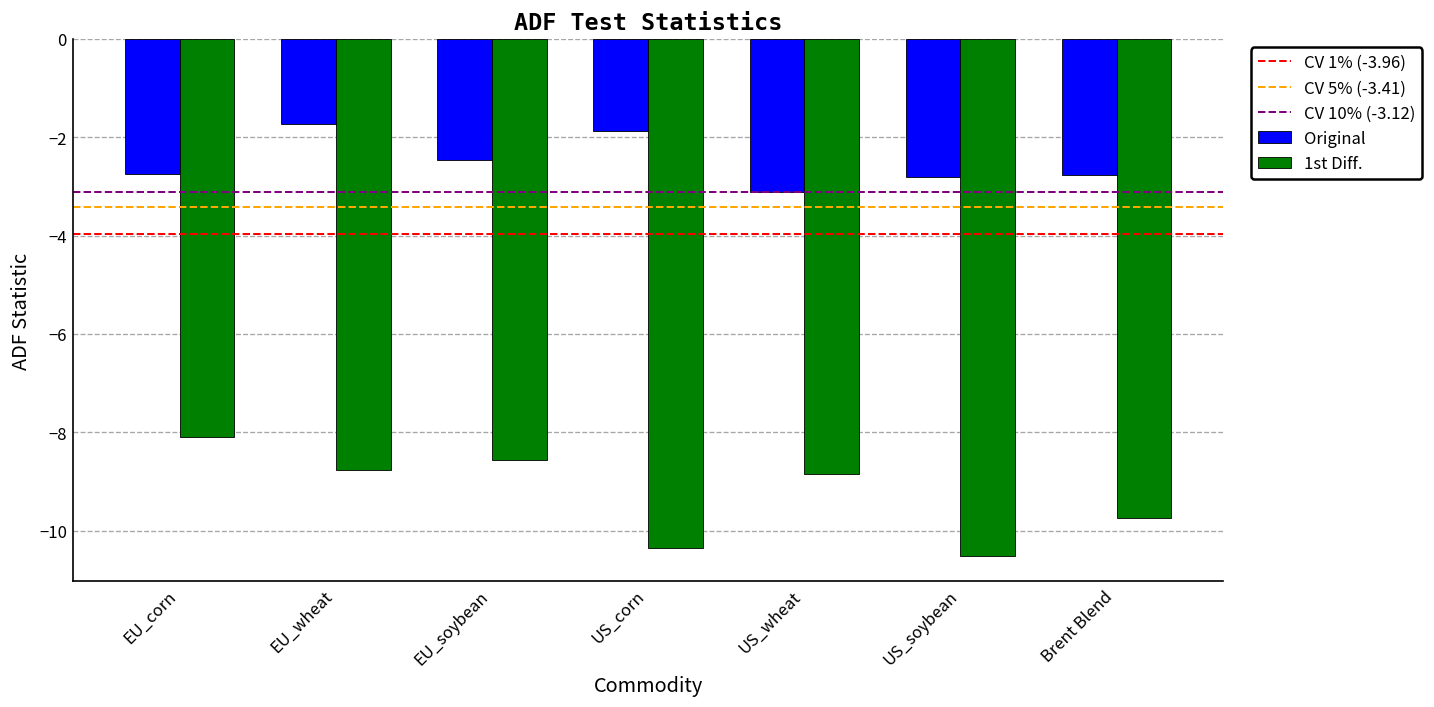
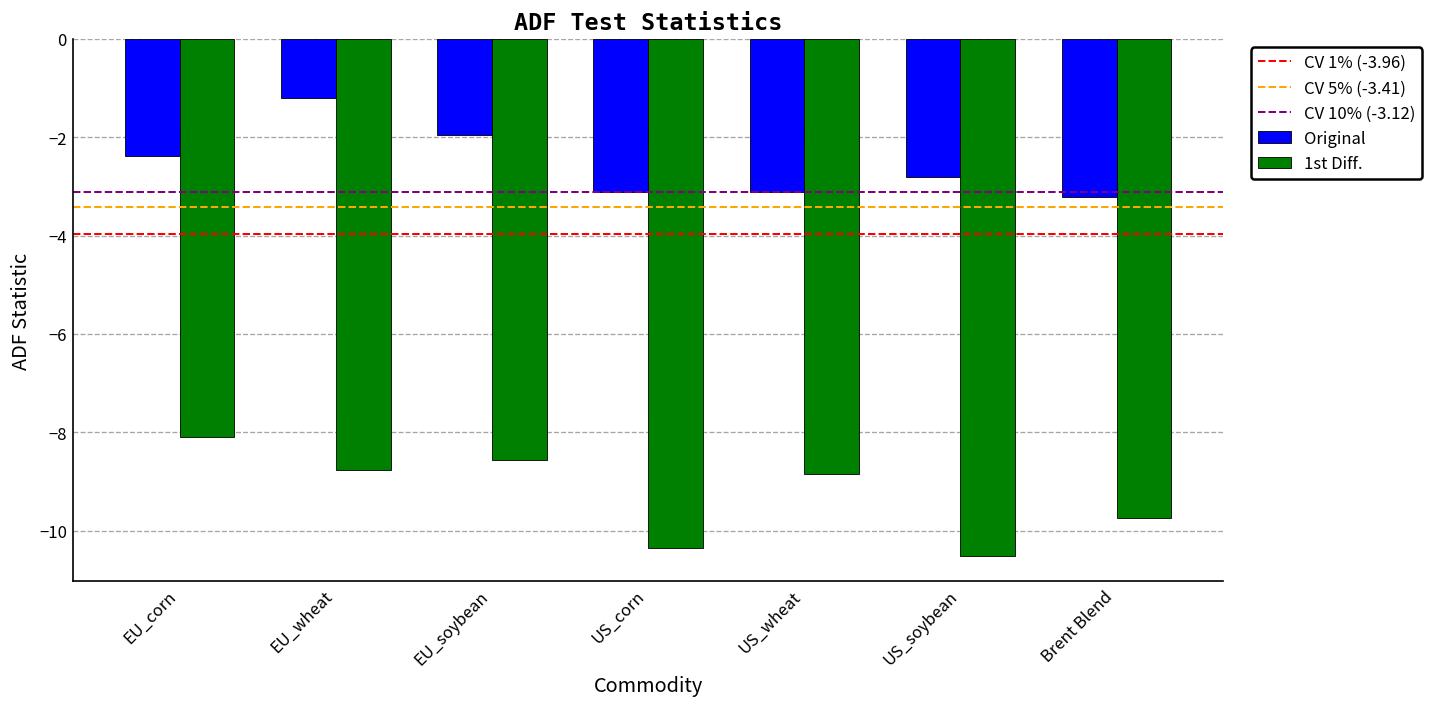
  {
    "Original": {
-     "EU_corn": -2.7,
-     "EU_wheat": -1.7,
-     "EU_soybean": -2.5,
-     "US_corn": -1.9,
+     "EU_corn": -2.4,
+     "EU_wheat": -1.2,
+     "EU_soybean": -2.0,
+     "US_corn": -3.1,
      "US_wheat": -3.1,
      "US_soybean": -2.8,
-     "Brent Blend": -2.8
+     "Brent Blend": -3.2
    },
    "1st Diff.": {
      "EU_corn": -8.1,
      "EU_wheat": -8.8,
      "EU_soybean": -8.6,
      "US_corn": -10.3,
      "US_wheat": -8.8,
      "US_soybean": -10.5,
      "Brent Blend": -9.7
    }
  }
